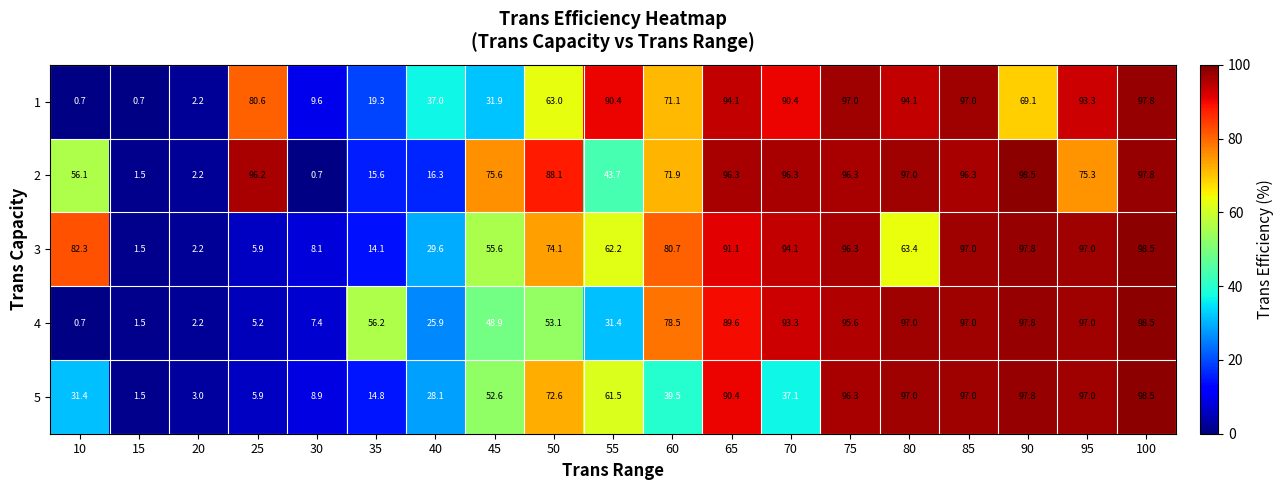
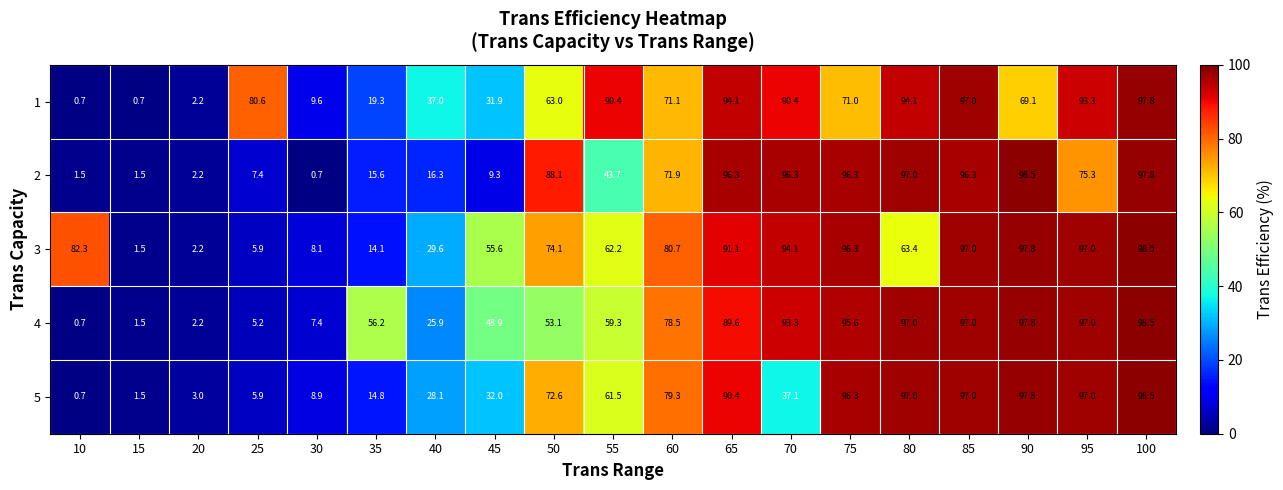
  {
    "1": {
      "10": 0.7,
      "15": 0.7,
      "20": 2.2,
      "25": 80.6,
      "30": 9.6,
      "35": 19.3,
      "40": 37.0,
      "45": 31.9,
      "50": 63.0,
      "55": 90.4,
      "60": 71.1,
      "65": 94.1,
      "70": 90.4,
-     "75": 97.0,
+     "75": 71.0,
      "80": 94.1,
      "85": 97.0,
      "90": 69.1,
      "95": 93.3,
      "100": 97.8
    },
    "2": {
-     "10": 56.1,
+     "10": 1.5,
      "15": 1.5,
      "20": 2.2,
-     "25": 96.2,
+     "25": 7.4,
      "30": 0.7,
      "35": 15.6,
      "40": 16.3,
-     "45": 75.6,
+     "45": 9.3,
      "50": 88.1,
      "55": 43.7,
      "60": 71.9,
      "65": 96.3,
      "70": 96.3,
      "75": 96.3,
      "80": 97.0,
      "85": 96.3,
      "90": 98.5,
      "95": 75.3,
      "100": 97.8
    },
    "3": {
      "10": 82.3,
      "15": 1.5,
      "20": 2.2,
      "25": 5.9,
      "30": 8.1,
      "35": 14.1,
      "40": 29.6,
      "45": 55.6,
      "50": 74.1,
      "55": 62.2,
      "60": 80.7,
      "65": 91.1,
      "70": 94.1,
      "75": 96.3,
      "80": 63.4,
      "85": 97.0,
      "90": 97.8,
      "95": 97.0,
      "100": 98.5
    },
    "4": {
      "10": 0.7,
      "15": 1.5,
      "20": 2.2,
      "25": 5.2,
      "30": 7.4,
      "35": 56.2,
      "40": 25.9,
      "45": 48.9,
      "50": 53.1,
-     "55": 31.4,
+     "55": 59.3,
      "60": 78.5,
      "65": 89.6,
      "70": 93.3,
      "75": 95.6,
      "80": 97.0,
      "85": 97.0,
      "90": 97.8,
      "95": 97.0,
      "100": 98.5
    },
    "5": {
-     "10": 31.4,
+     "10": 0.7,
      "15": 1.5,
      "20": 3.0,
      "25": 5.9,
      "30": 8.9,
      "35": 14.8,
      "40": 28.1,
-     "45": 52.6,
+     "45": 32.0,
      "50": 72.6,
      "55": 61.5,
-     "60": 39.5,
+     "60": 79.3,
      "65": 90.4,
      "70": 37.1,
      "75": 96.3,
      "80": 97.0,
      "85": 97.0,
      "90": 97.8,
      "95": 97.0,
      "100": 98.5
    }
  }
